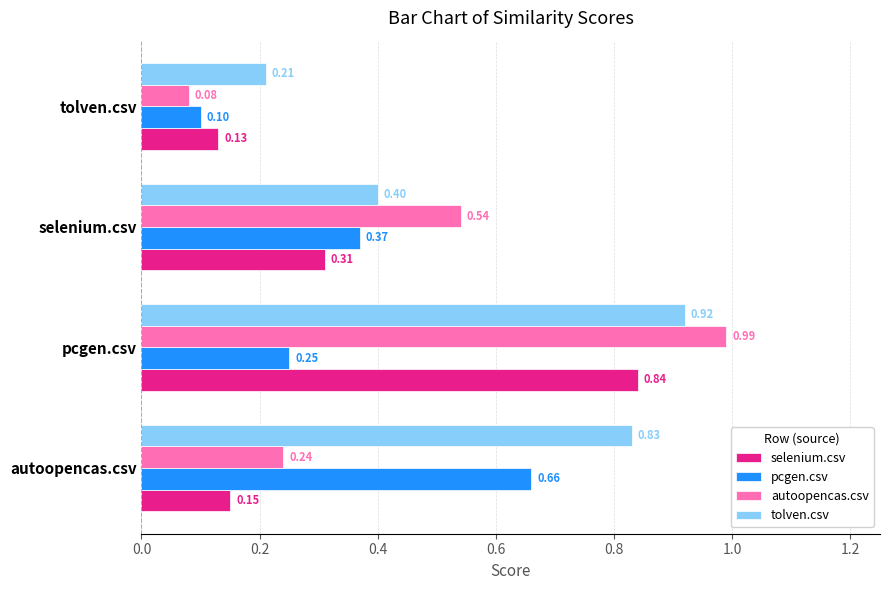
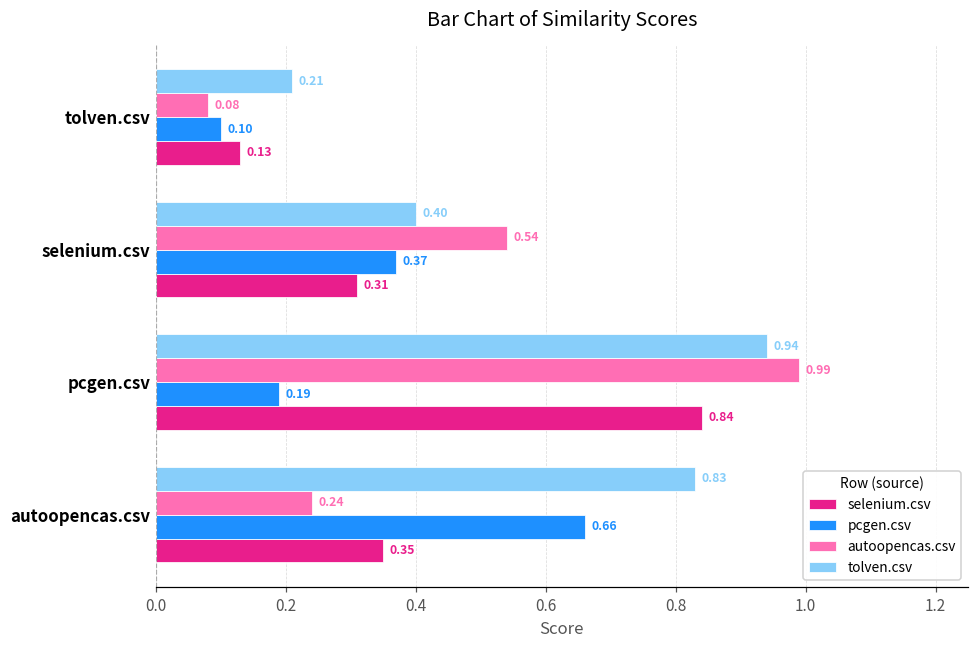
  {
    "selenium.csv": {
      "tolven.csv": 0.13,
      "selenium.csv": 0.31,
      "pcgen.csv": 0.84,
-     "autoopencas.csv": 0.15
+     "autoopencas.csv": 0.35
    },
    "pcgen.csv": {
      "tolven.csv": 0.10,
      "selenium.csv": 0.37,
-     "pcgen.csv": 0.25,
+     "pcgen.csv": 0.19,
      "autoopencas.csv": 0.66
    },
    "autoopencas.csv": {
      "tolven.csv": 0.08,
      "selenium.csv": 0.54,
      "pcgen.csv": 0.99,
      "autoopencas.csv": 0.24
    },
    "tolven.csv": {
      "tolven.csv": 0.21,
      "selenium.csv": 0.40,
-     "pcgen.csv": 0.92,
+     "pcgen.csv": 0.94,
      "autoopencas.csv": 0.83
    }
  }
